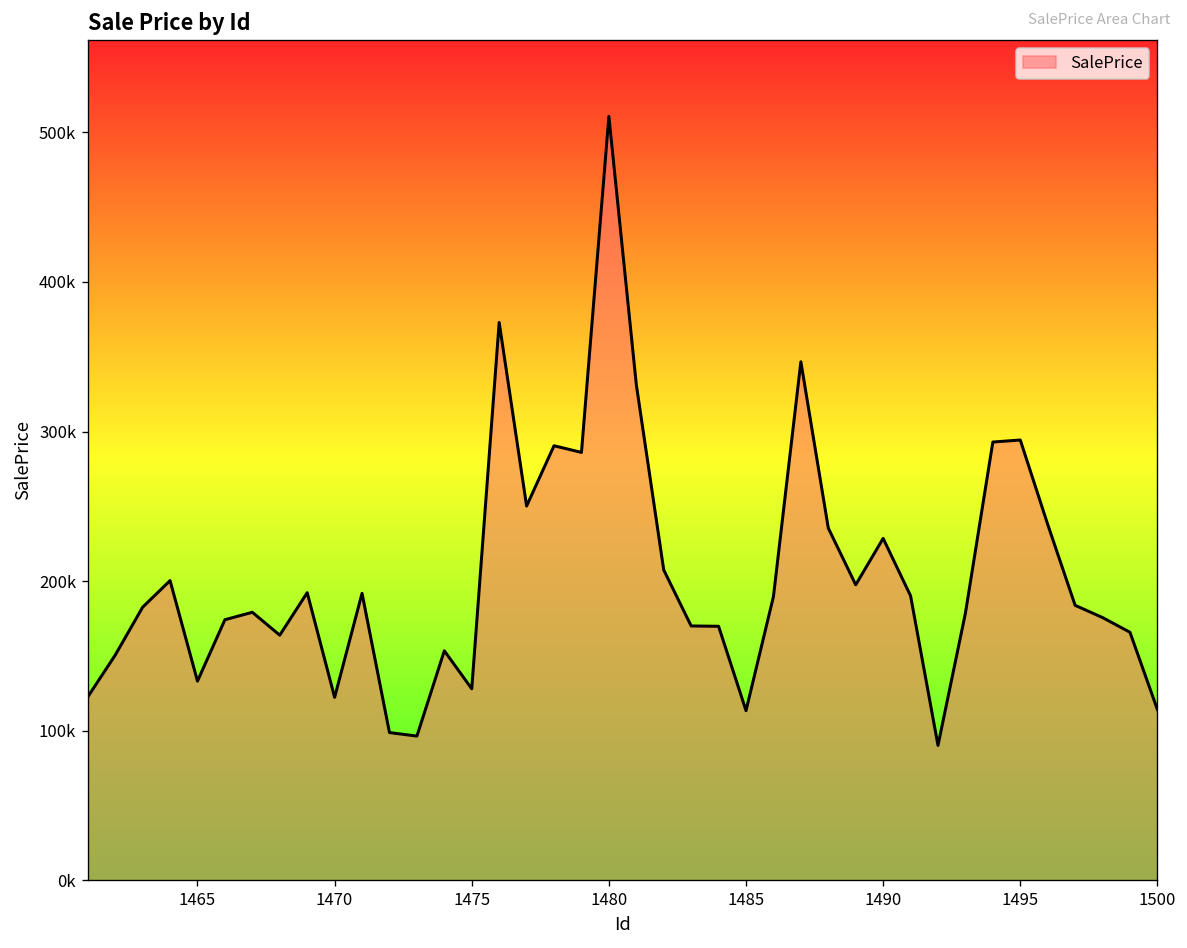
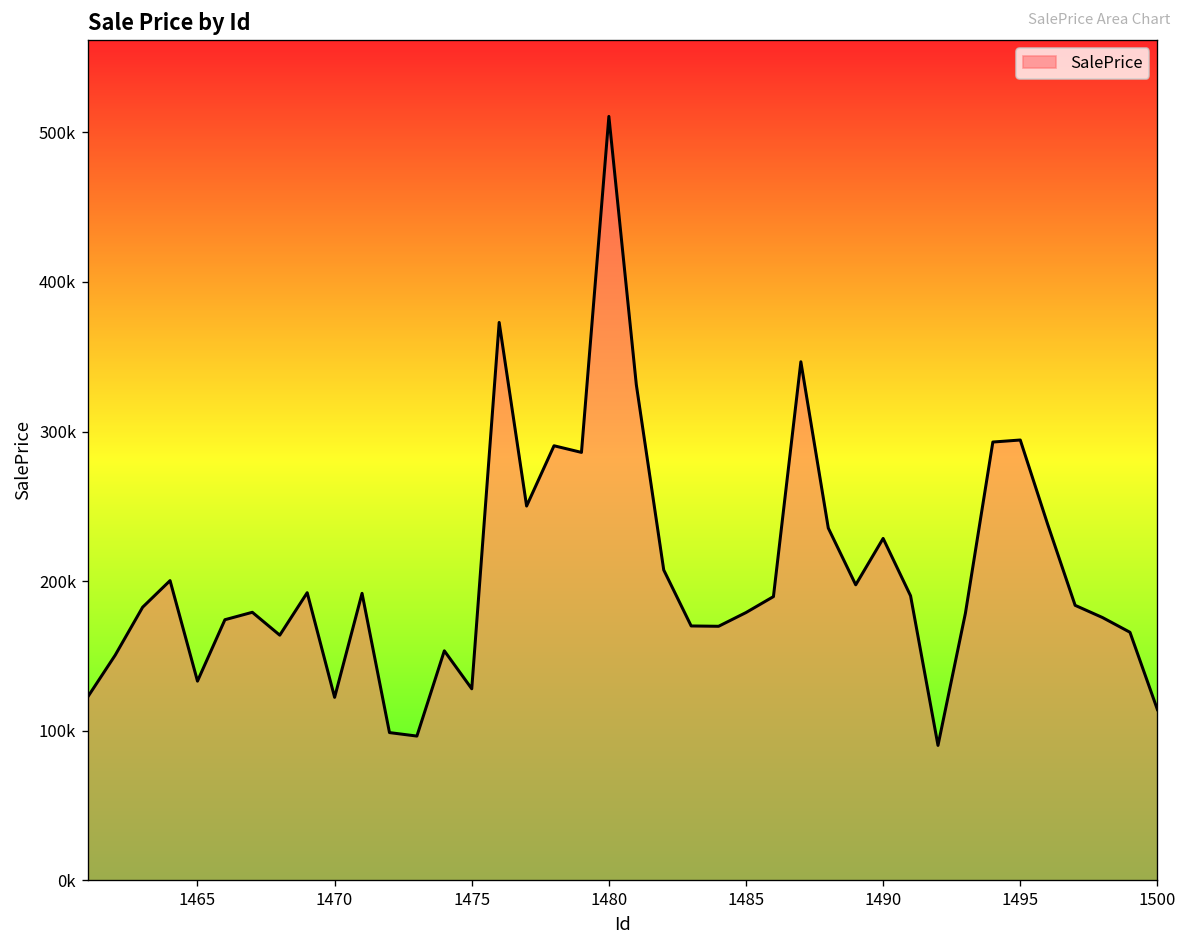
  {
    "1465": 133000,
    "1470": 122000,
    "1475": 128000,
    "1480": 511000,
-   "1485": 113000,
+   "1485": 179000,
    "1490": 229000,
    "1495": 294000,
    "1500": 114000
  }
